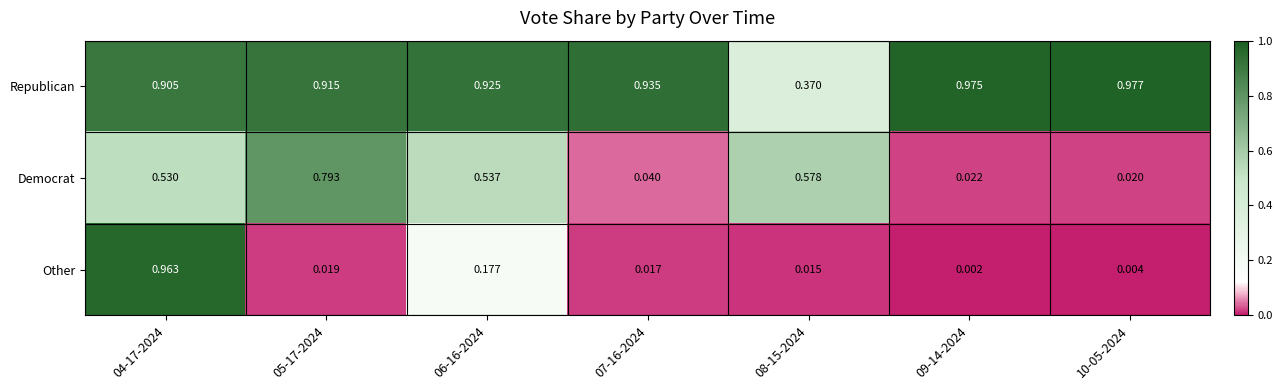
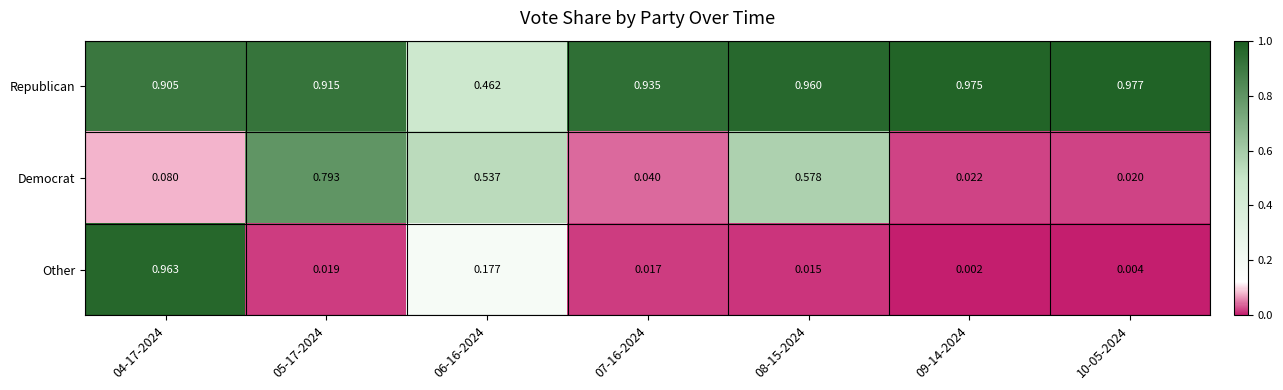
  {
    "Republican": {
      "04-17-2024": 0.905,
      "05-17-2024": 0.915,
-     "06-16-2024": 0.925,
+     "06-16-2024": 0.462,
      "07-16-2024": 0.935,
-     "08-15-2024": 0.370,
+     "08-15-2024": 0.960,
      "09-14-2024": 0.975,
      "10-05-2024": 0.977
    },
    "Democrat": {
-     "04-17-2024": 0.530,
+     "04-17-2024": 0.080,
      "05-17-2024": 0.793,
      "06-16-2024": 0.537,
      "07-16-2024": 0.040,
      "08-15-2024": 0.578,
      "09-14-2024": 0.022,
      "10-05-2024": 0.020
    },
    "Other": {
      "04-17-2024": 0.963,
      "05-17-2024": 0.019,
      "06-16-2024": 0.177,
      "07-16-2024": 0.017,
      "08-15-2024": 0.015,
      "09-14-2024": 0.002,
      "10-05-2024": 0.004
    }
  }
